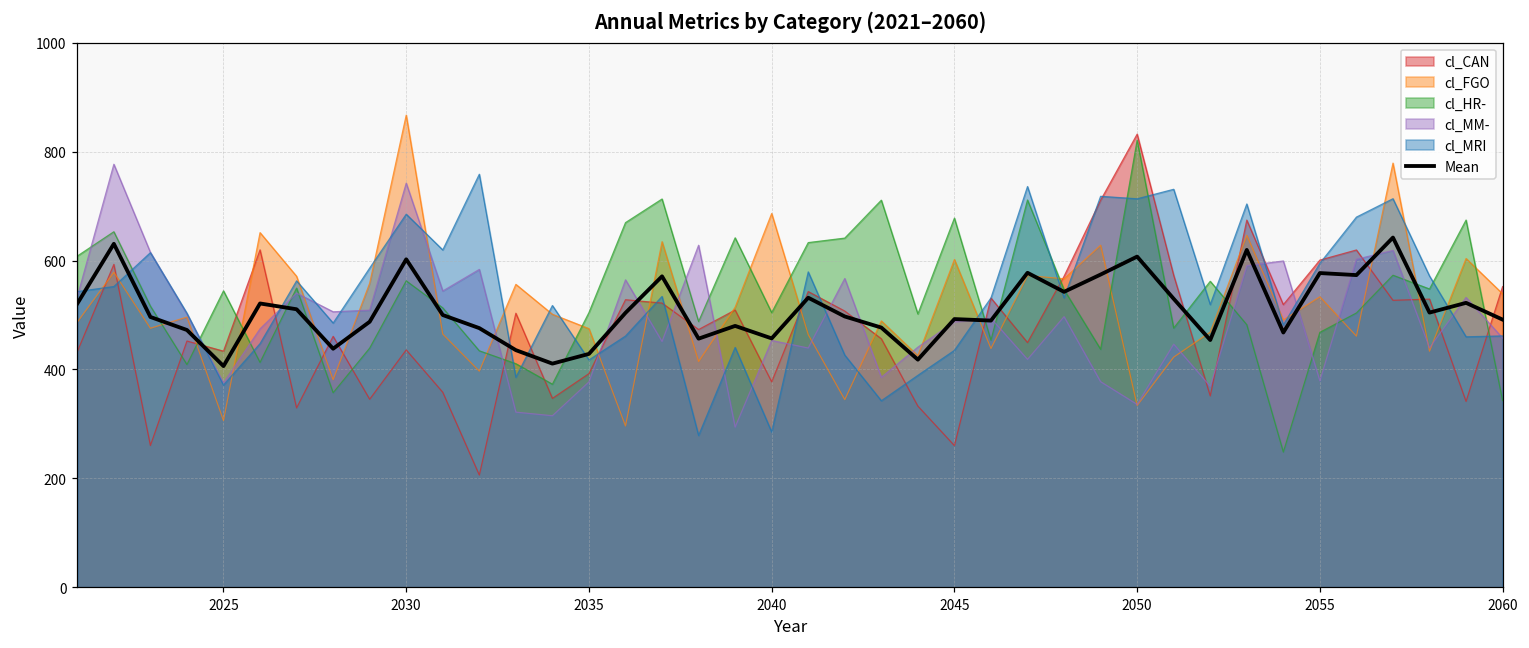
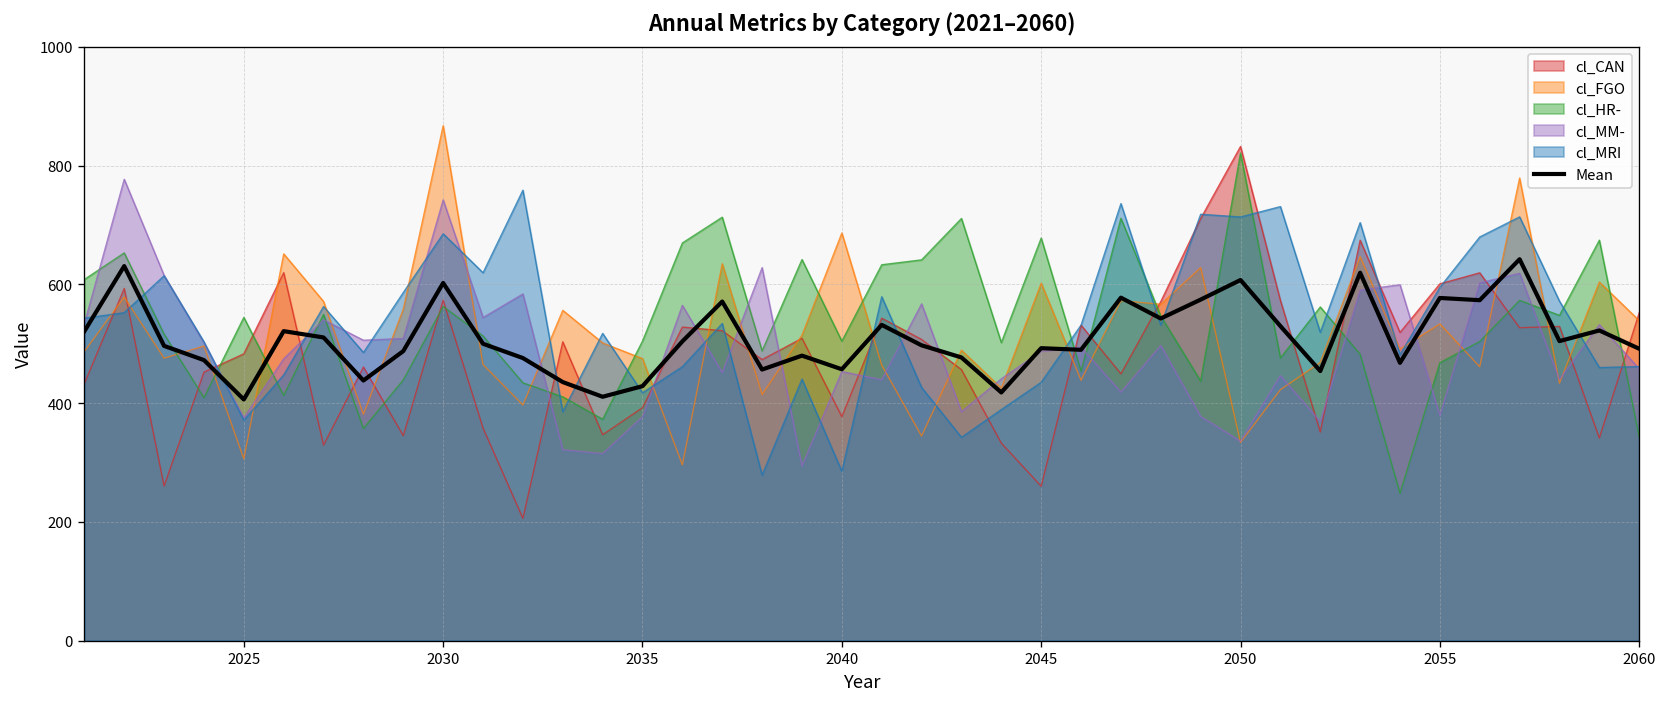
  {
    "cl_CAN": {
-     "2025": 430,
-     "2030": 440,
+     "2025": 480,
+     "2030": 570,
      "2035": 390,
      "2040": 380,
      "2045": 260,
      "2050": 830,
      "2055": 600,
      "2060": 550
    },
    "cl_FGO": {
      "2025": 310,
      "2030": 870,
      "2035": 470,
      "2040": 690,
      "2045": 600,
      "2055": 530,
      "2060": 540
    },
    "cl_HR-": {
      "2025": 540,
      "2030": 560,
      "2035": 500,
      "2040": 500,
      "2045": 680,
      "2050": 820,
      "2055": 470,
      "2060": 340
    },
    "cl_MM-": {
      "2030": 740,
      "2035": 380,
      "2055": 380
    },
    "cl_MRI": {
      "2030": 690,
      "2035": 420,
      "2040": 290,
      "2045": 440,
      "2050": 710,
      "2055": 600
    },
    "Mean": {
      "2025": 410,
      "2030": 600,
      "2035": 430,
      "2050": 610,
      "2055": 580,
      "2060": 490
    }
  }
